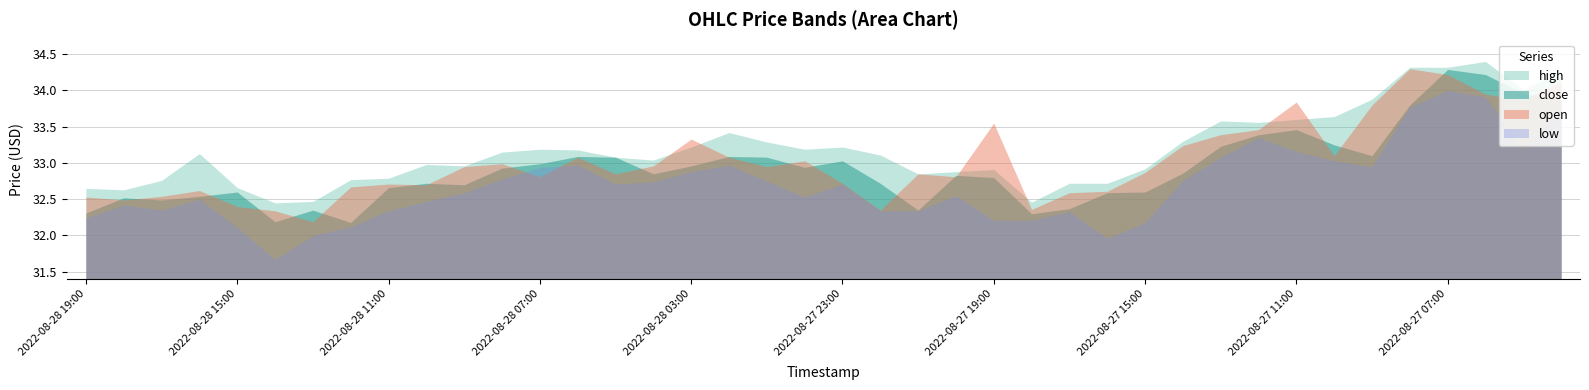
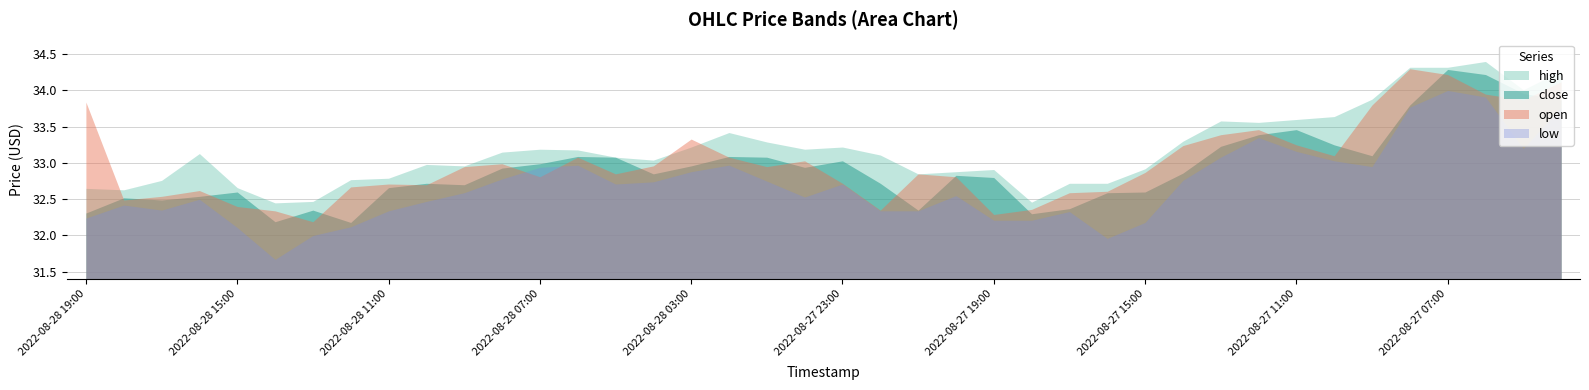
  {
    "open": {
-     "2022-08-28 19:00": 32.5,
+     "2022-08-28 19:00": 33.8,
      "2022-08-28 15:00": 32.4,
      "2022-08-28 11:00": 32.7,
      "2022-08-28 07:00": 32.8,
      "2022-08-28 03:00": 33.3,
-     "2022-08-27 19:00": 33.6,
+     "2022-08-27 19:00": 32.3,
      "2022-08-27 15:00": 32.9,
-     "2022-08-27 11:00": 33.8,
+     "2022-08-27 11:00": 33.3,
      "2022-08-27 07:00": 34.2
    }
  }
